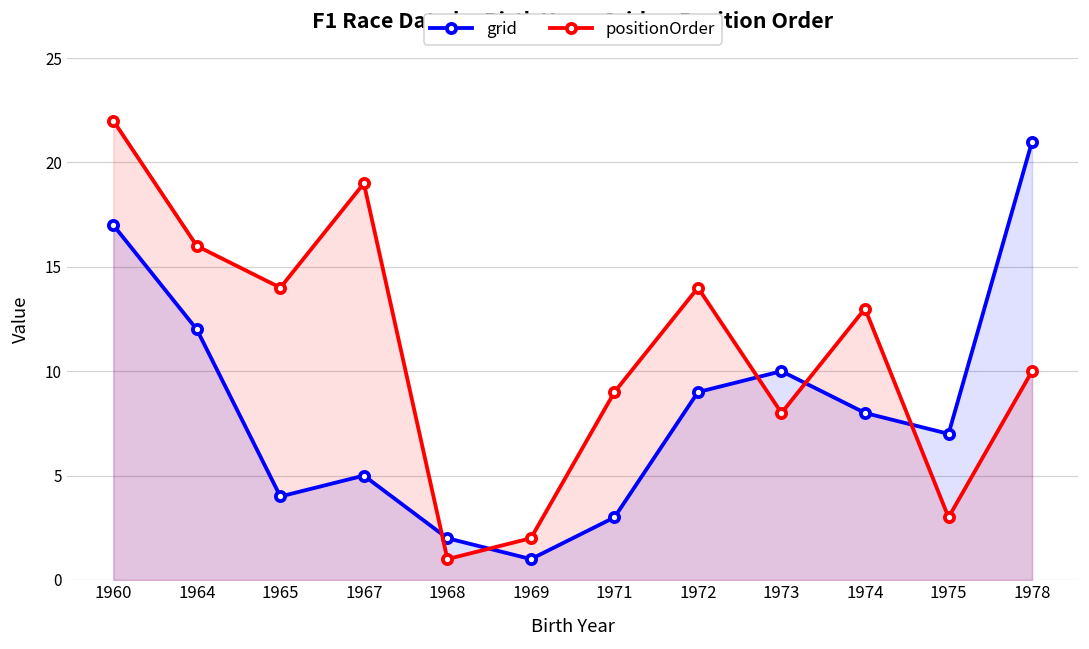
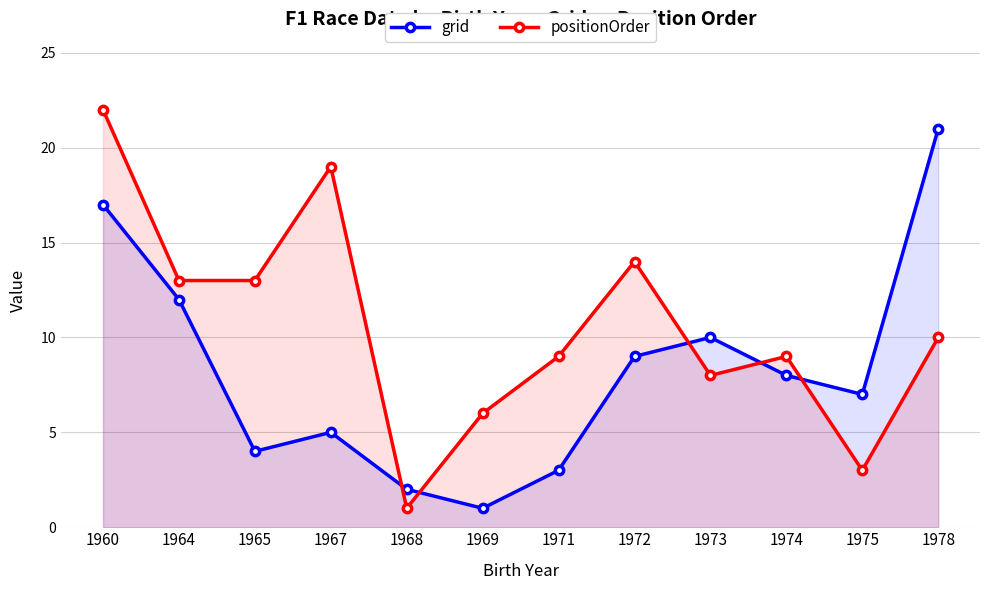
  {
    "grid": {
      "1960": 17,
      "1964": 12,
      "1965": 4,
      "1967": 5,
      "1968": 2,
      "1969": 1,
      "1971": 3,
      "1972": 9,
      "1973": 10,
      "1974": 8,
      "1975": 7,
      "1978": 21
    },
    "positionOrder": {
      "1960": 22,
-     "1964": 16,
-     "1965": 14,
+     "1964": 13,
+     "1965": 13,
      "1967": 19,
      "1968": 1,
-     "1969": 2,
+     "1969": 6,
      "1971": 9,
      "1972": 14,
      "1973": 8,
-     "1974": 13,
+     "1974": 9,
      "1975": 3,
      "1978": 10
    }
  }
